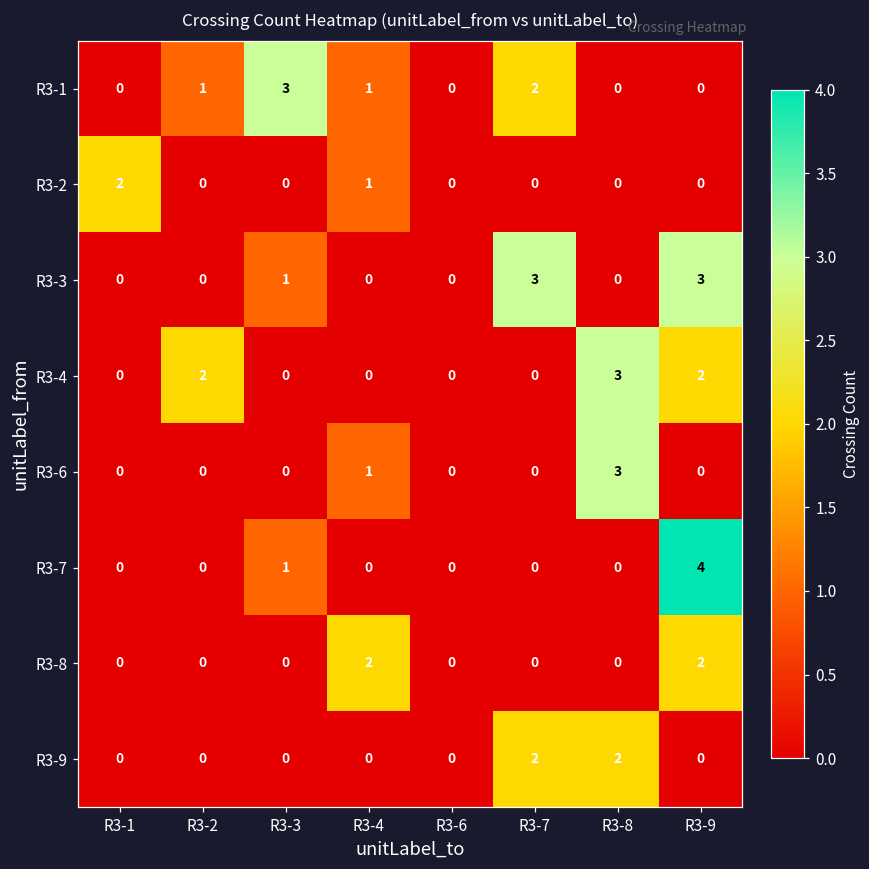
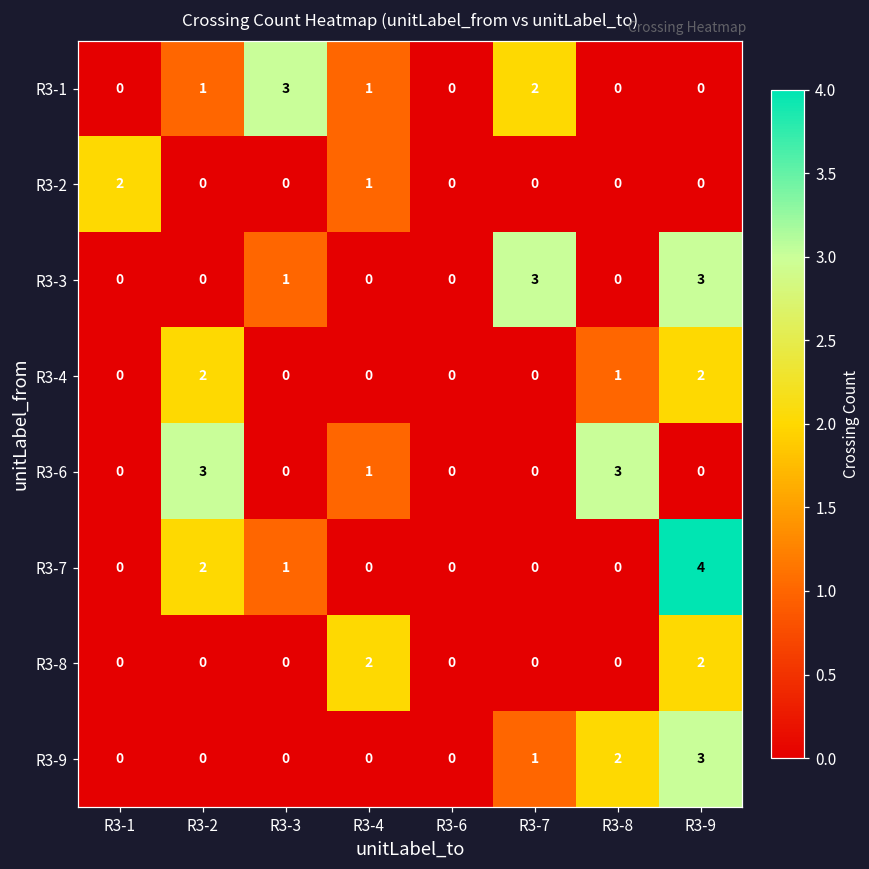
  {
    "R3-1": {
      "R3-1": 0,
      "R3-2": 1,
      "R3-3": 3,
      "R3-4": 1,
      "R3-6": 0,
      "R3-7": 2,
      "R3-8": 0,
      "R3-9": 0
    },
    "R3-2": {
      "R3-1": 2,
      "R3-2": 0,
      "R3-3": 0,
      "R3-4": 1,
      "R3-6": 0,
      "R3-7": 0,
      "R3-8": 0,
      "R3-9": 0
    },
    "R3-3": {
      "R3-1": 0,
      "R3-2": 0,
      "R3-3": 1,
      "R3-4": 0,
      "R3-6": 0,
      "R3-7": 3,
      "R3-8": 0,
      "R3-9": 3
    },
    "R3-4": {
      "R3-1": 0,
      "R3-2": 2,
      "R3-3": 0,
      "R3-4": 0,
      "R3-6": 0,
      "R3-7": 0,
-     "R3-8": 3,
+     "R3-8": 1,
      "R3-9": 2
    },
    "R3-6": {
      "R3-1": 0,
-     "R3-2": 0,
+     "R3-2": 3,
      "R3-3": 0,
      "R3-4": 1,
      "R3-6": 0,
      "R3-7": 0,
      "R3-8": 3,
      "R3-9": 0
    },
    "R3-7": {
      "R3-1": 0,
-     "R3-2": 0,
+     "R3-2": 2,
      "R3-3": 1,
      "R3-4": 0,
      "R3-6": 0,
      "R3-7": 0,
      "R3-8": 0,
      "R3-9": 4
    },
    "R3-8": {
      "R3-1": 0,
      "R3-2": 0,
      "R3-3": 0,
      "R3-4": 2,
      "R3-6": 0,
      "R3-7": 0,
      "R3-8": 0,
      "R3-9": 2
    },
    "R3-9": {
      "R3-1": 0,
      "R3-2": 0,
      "R3-3": 0,
      "R3-4": 0,
      "R3-6": 0,
-     "R3-7": 2,
+     "R3-7": 1,
      "R3-8": 2,
-     "R3-9": 0
+     "R3-9": 3
    }
  }
